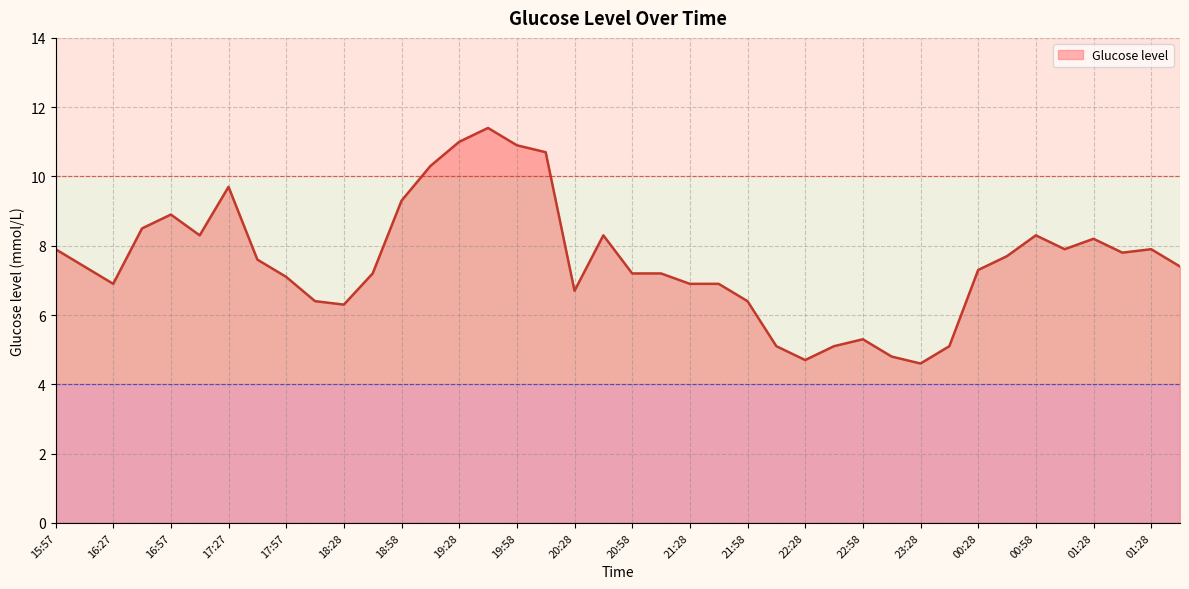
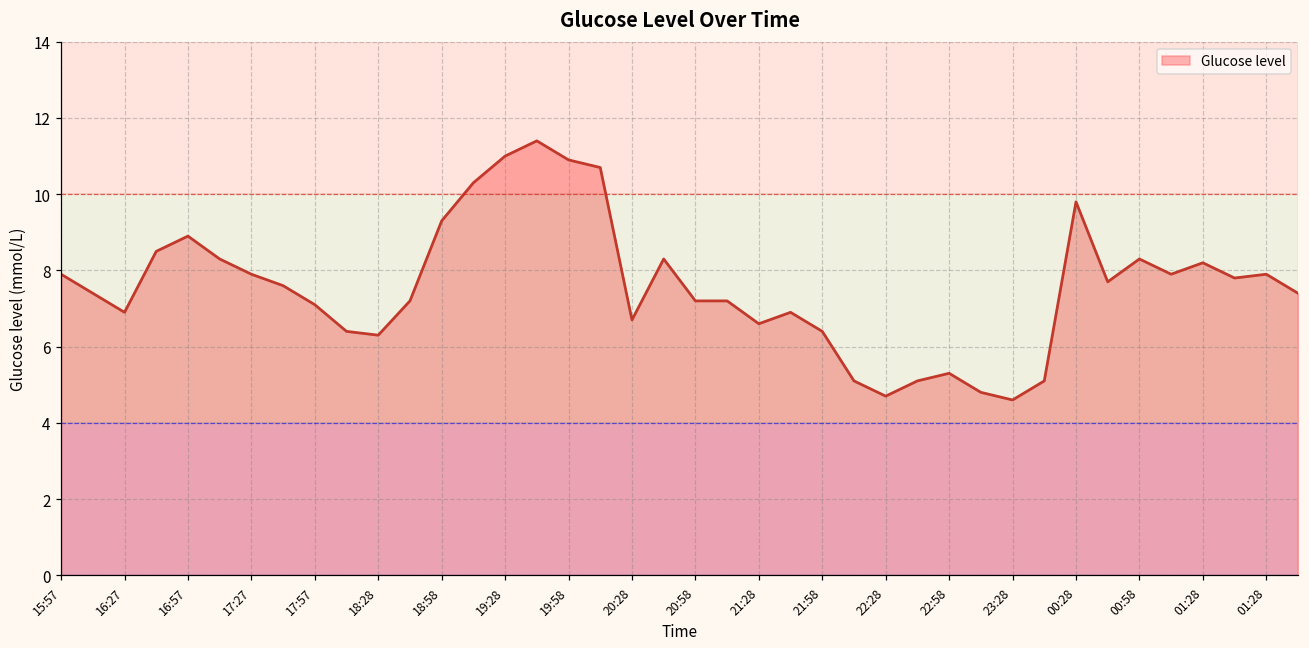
  {
    "15:57": 7.9,
    "16:27": 6.9,
    "16:57": 8.9,
-   "17:27": 9.7,
+   "17:27": 7.9,
    "17:57": 7.1,
    "18:28": 6.3,
    "18:58": 9.3,
    "19:28": 11.0,
    "19:58": 10.9,
    "20:28": 6.7,
    "20:58": 7.2,
-   "21:28": 6.9,
+   "21:28": 6.6,
    "21:58": 6.4,
    "22:28": 4.7,
    "22:58": 5.3,
    "23:28": 4.6,
-   "00:28": 7.3,
+   "00:28": 9.8,
    "00:58": 8.3
  }
